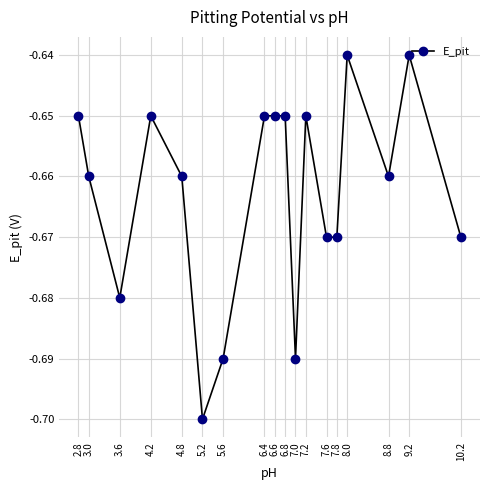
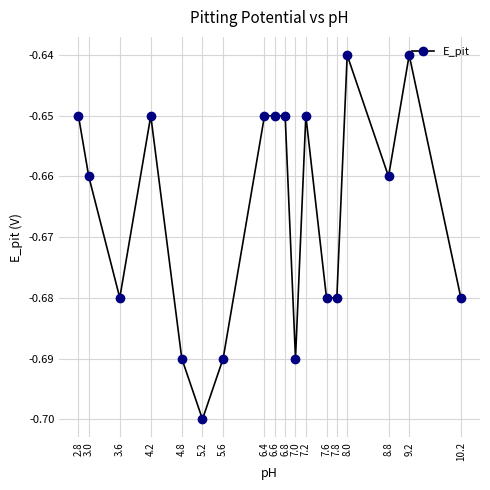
  {
    "2.8": -0.65,
    "3.0": -0.66,
    "3.6": -0.68,
    "4.2": -0.65,
-   "4.8": -0.66,
+   "4.8": -0.69,
    "5.2": -0.70,
    "5.6": -0.69,
    "6.4": -0.65,
    "6.6": -0.65,
    "6.8": -0.65,
    "7.0": -0.69,
    "7.2": -0.65,
-   "7.6": -0.67,
-   "7.8": -0.67,
+   "7.6": -0.68,
+   "7.8": -0.68,
    "8.0": -0.64,
    "8.8": -0.66,
    "9.2": -0.64,
-   "10.2": -0.67
+   "10.2": -0.68
  }
